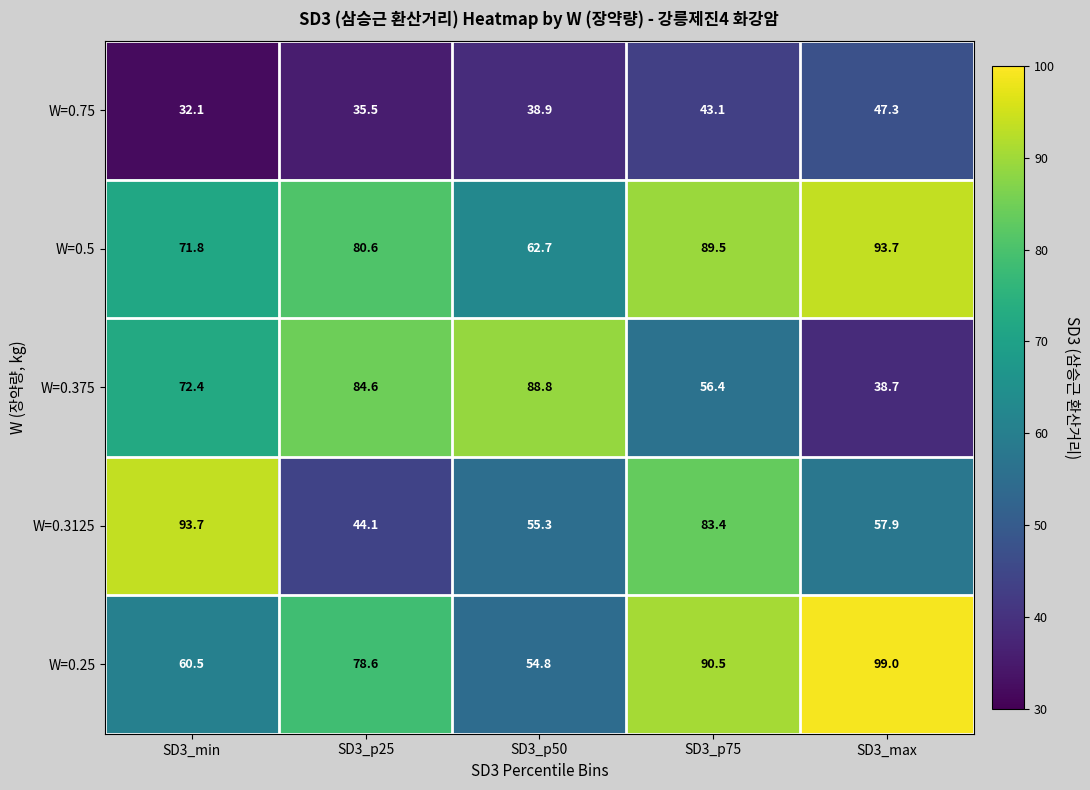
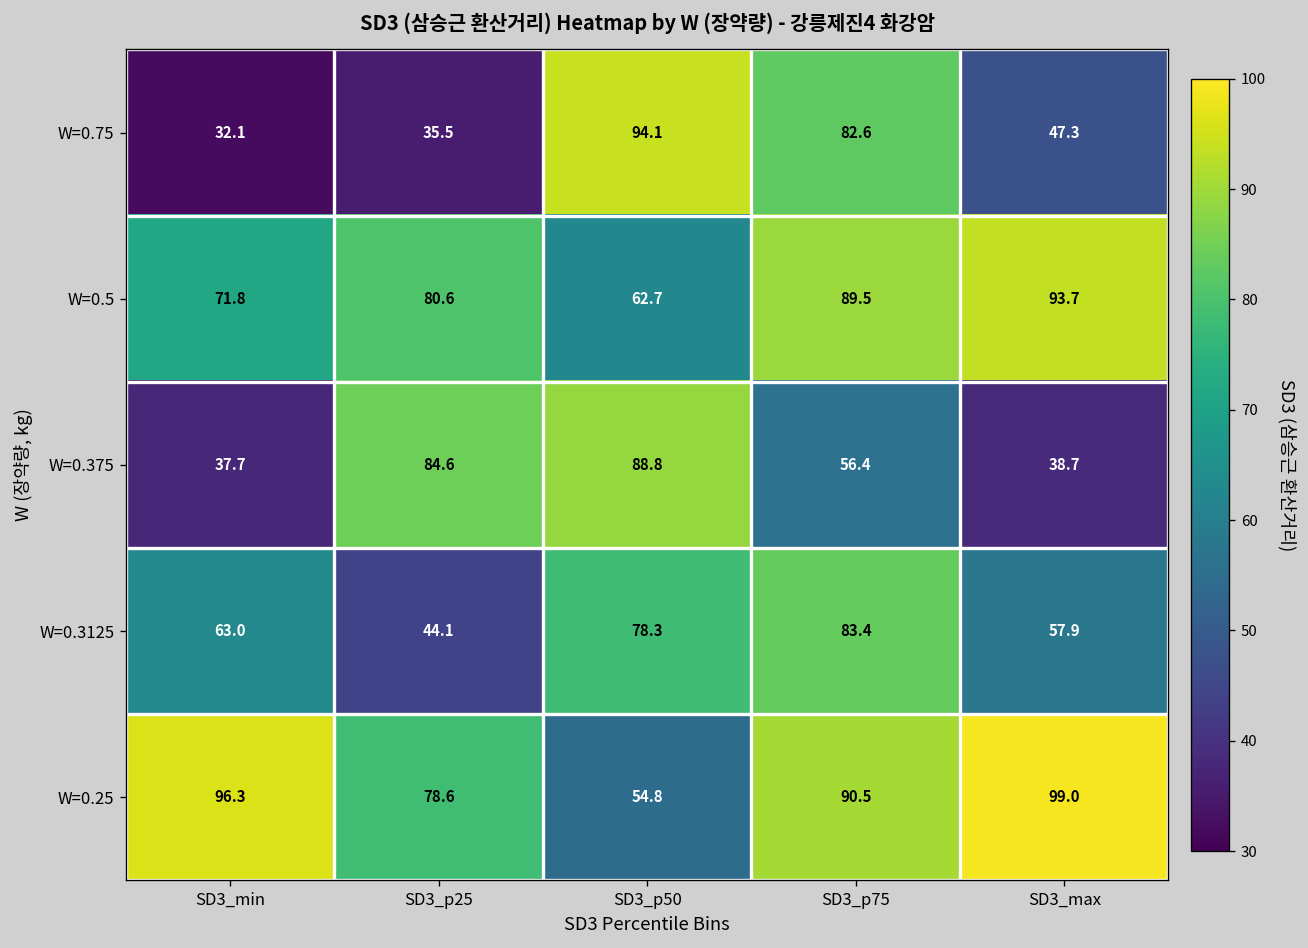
  {
    "W=0.75": {
      "SD3_min": 32.1,
      "SD3_p25": 35.5,
-     "SD3_p50": 38.9,
-     "SD3_p75": 43.1,
+     "SD3_p50": 94.1,
+     "SD3_p75": 82.6,
      "SD3_max": 47.3
    },
    "W=0.5": {
      "SD3_min": 71.8,
      "SD3_p25": 80.6,
      "SD3_p50": 62.7,
      "SD3_p75": 89.5,
      "SD3_max": 93.7
    },
    "W=0.375": {
-     "SD3_min": 72.4,
+     "SD3_min": 37.7,
      "SD3_p25": 84.6,
      "SD3_p50": 88.8,
      "SD3_p75": 56.4,
      "SD3_max": 38.7
    },
    "W=0.3125": {
-     "SD3_min": 93.7,
+     "SD3_min": 63.0,
      "SD3_p25": 44.1,
-     "SD3_p50": 55.3,
+     "SD3_p50": 78.3,
      "SD3_p75": 83.4,
      "SD3_max": 57.9
    },
    "W=0.25": {
-     "SD3_min": 60.5,
+     "SD3_min": 96.3,
      "SD3_p25": 78.6,
      "SD3_p50": 54.8,
      "SD3_p75": 90.5,
      "SD3_max": 99.0
    }
  }
